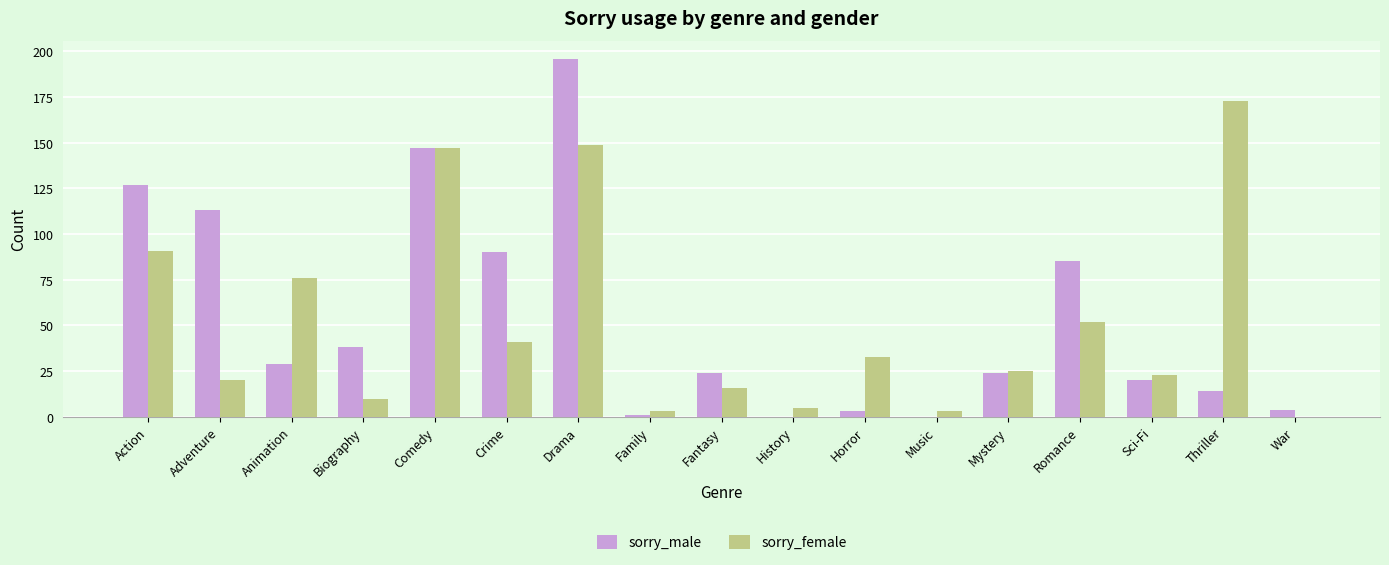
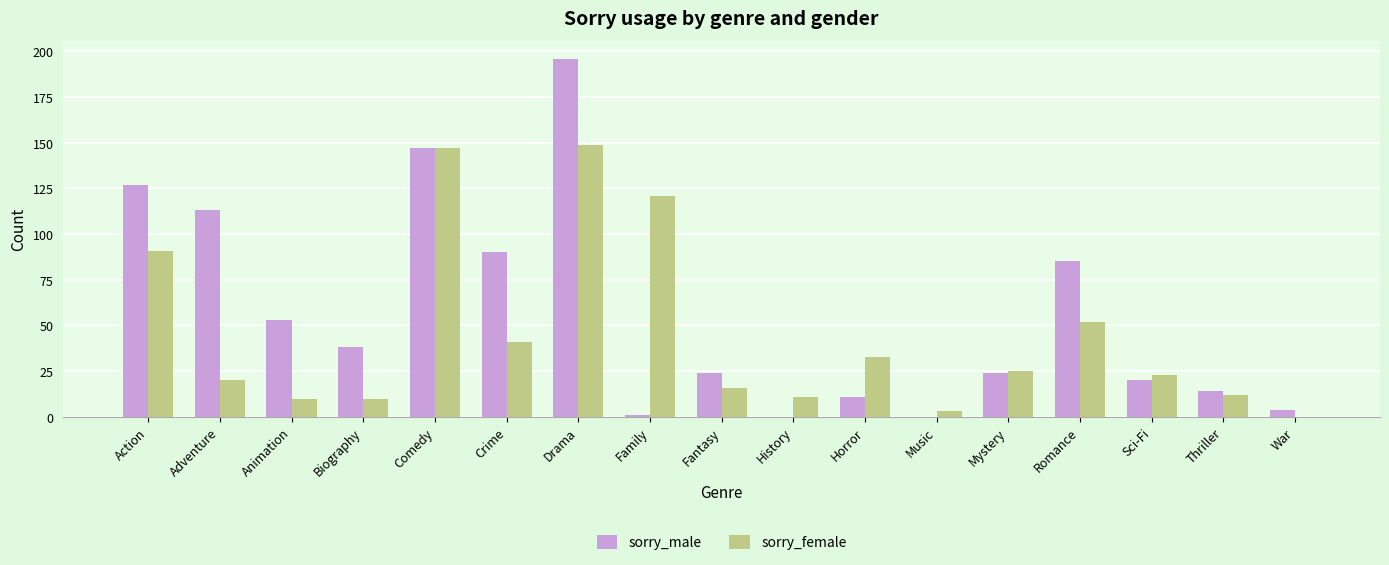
  {
    "sorry_male": {
      "Action": 127,
      "Adventure": 113,
-     "Animation": 29,
+     "Animation": 53,
      "Biography": 38,
      "Comedy": 147,
      "Crime": 90,
      "Drama": 196,
      "Fantasy": 24,
      "History": 0,
-     "Horror": 3,
+     "Horror": 11,
      "Music": 0,
      "Mystery": 24,
      "Romance": 85,
      "Sci-Fi": 20,
      "Thriller": 14,
      "War": 4
    },
    "sorry_female": {
      "Action": 91,
      "Adventure": 20,
-     "Animation": 76,
+     "Animation": 10,
      "Biography": 10,
      "Comedy": 147,
      "Crime": 41,
      "Drama": 149,
-     "Family": 3,
+     "Family": 121,
      "Fantasy": 16,
-     "History": 5,
+     "History": 11,
      "Horror": 33,
      "Music": 3,
      "Mystery": 25,
      "Romance": 52,
      "Sci-Fi": 23,
-     "Thriller": 173,
+     "Thriller": 12,
      "War": 0
    }
  }
